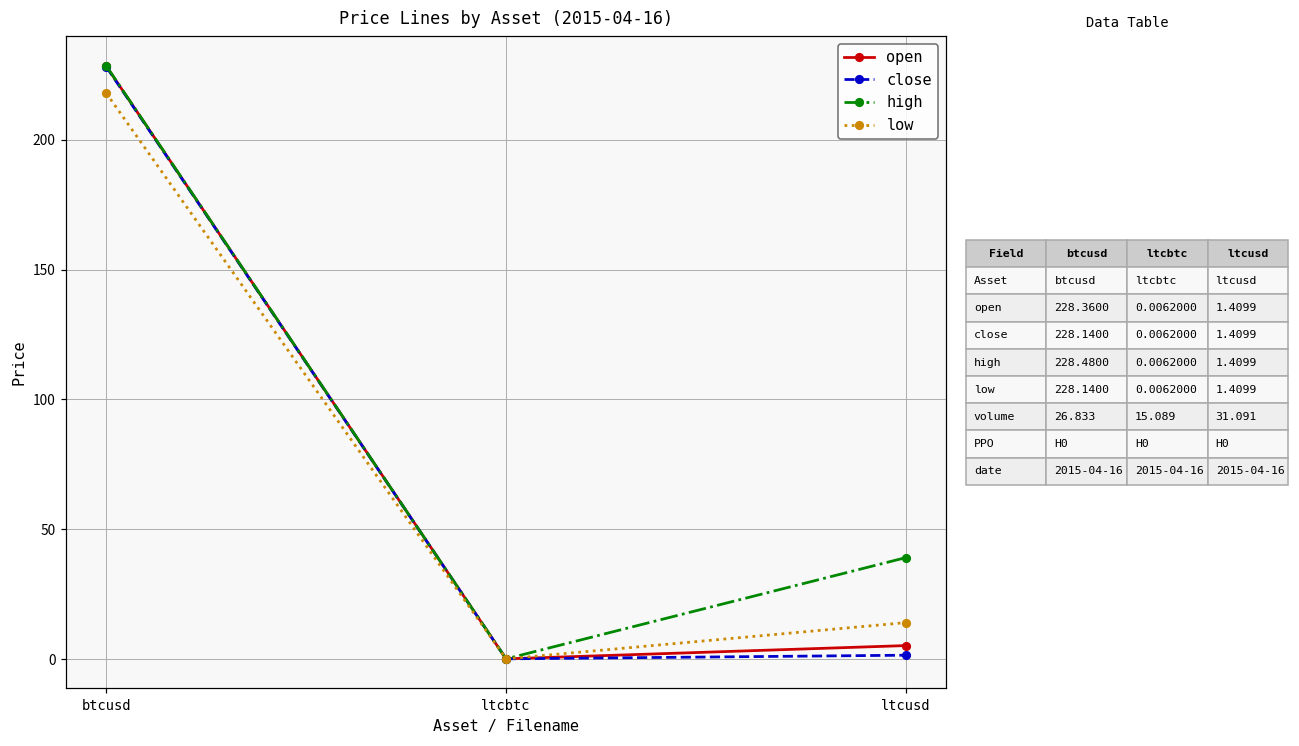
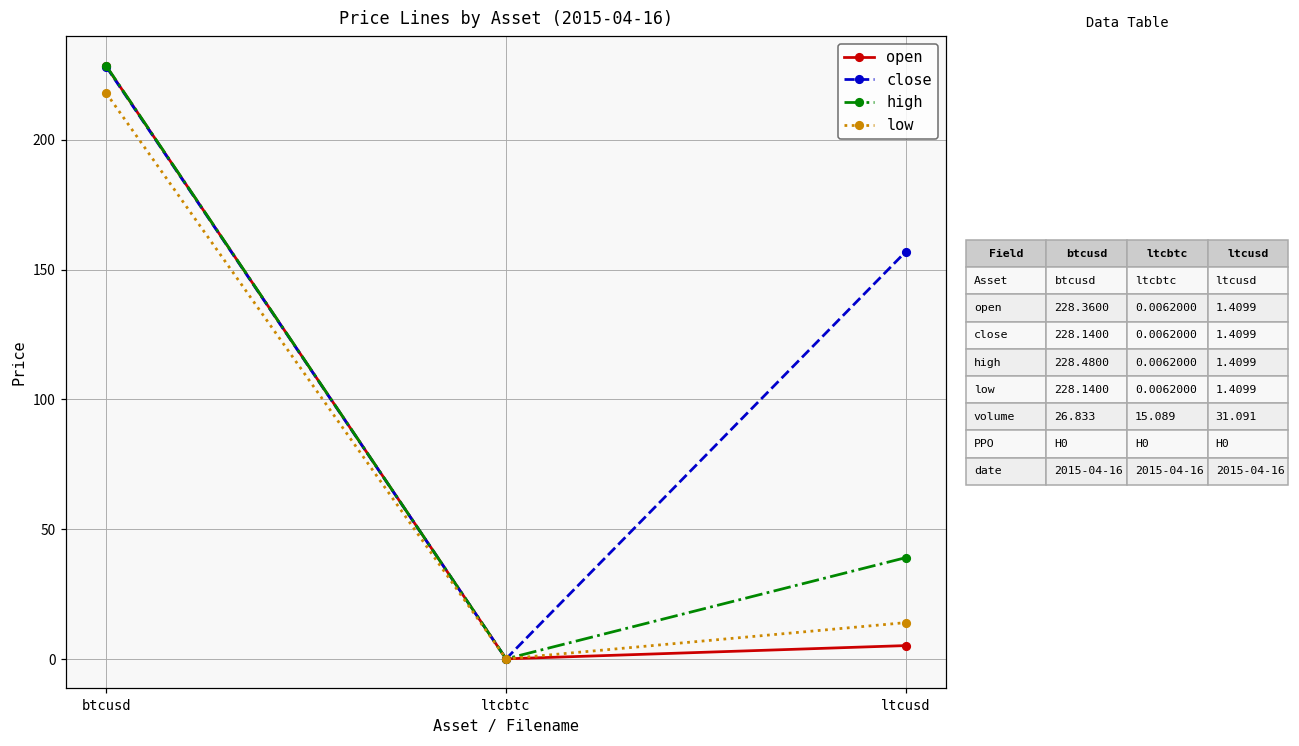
  {
    "open": {
      "ltcusd": 5
    },
    "close": {
-     "ltcusd": 1
+     "ltcusd": 157
    },
    "high": {
      "ltcusd": 39
    },
    "low": {
      "btcusd": 218,
      "ltcusd": 14
    }
  }
